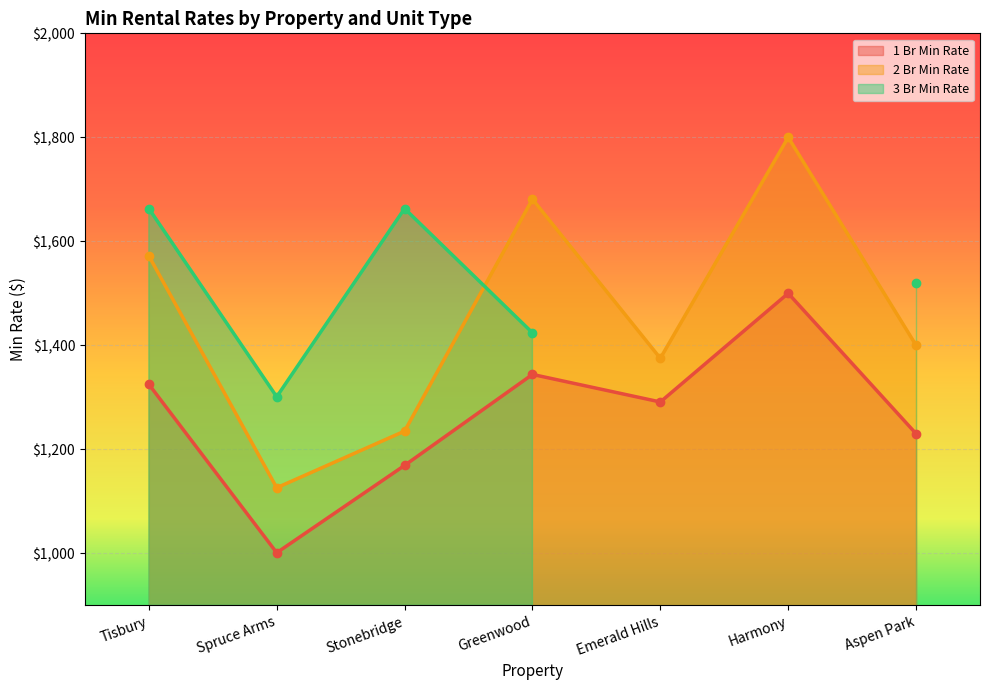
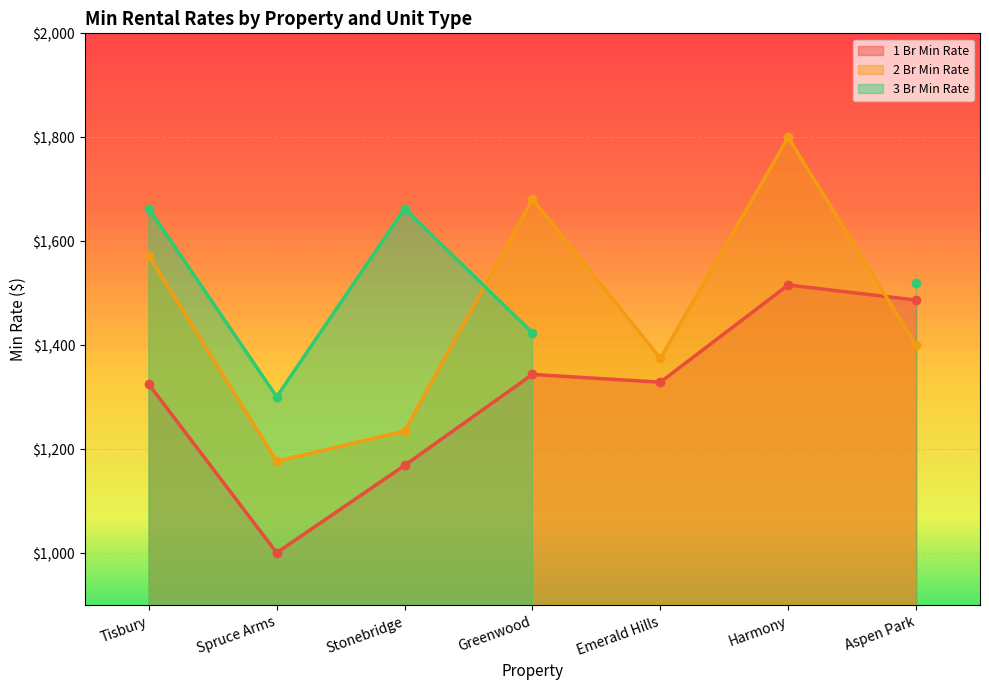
  {
    "1 Br Min Rate": {
      "Tisbury": "$1,330",
      "Spruce Arms": "$1,000",
      "Stonebridge": "$1,170",
      "Greenwood": "$1,340",
-     "Emerald Hills": "$1,290",
-     "Harmony": "$1,500",
-     "Aspen Park": "$1,230"
+     "Emerald Hills": "$1,330",
+     "Harmony": "$1,520",
+     "Aspen Park": "$1,490"
    },
    "2 Br Min Rate": {
      "Tisbury": "$1,570",
-     "Spruce Arms": "$1,130",
+     "Spruce Arms": "$1,180",
      "Stonebridge": "$1,240",
      "Greenwood": "$1,680",
      "Emerald Hills": "$1,380",
      "Harmony": "$1,800",
      "Aspen Park": "$1,400"
    }
  }
